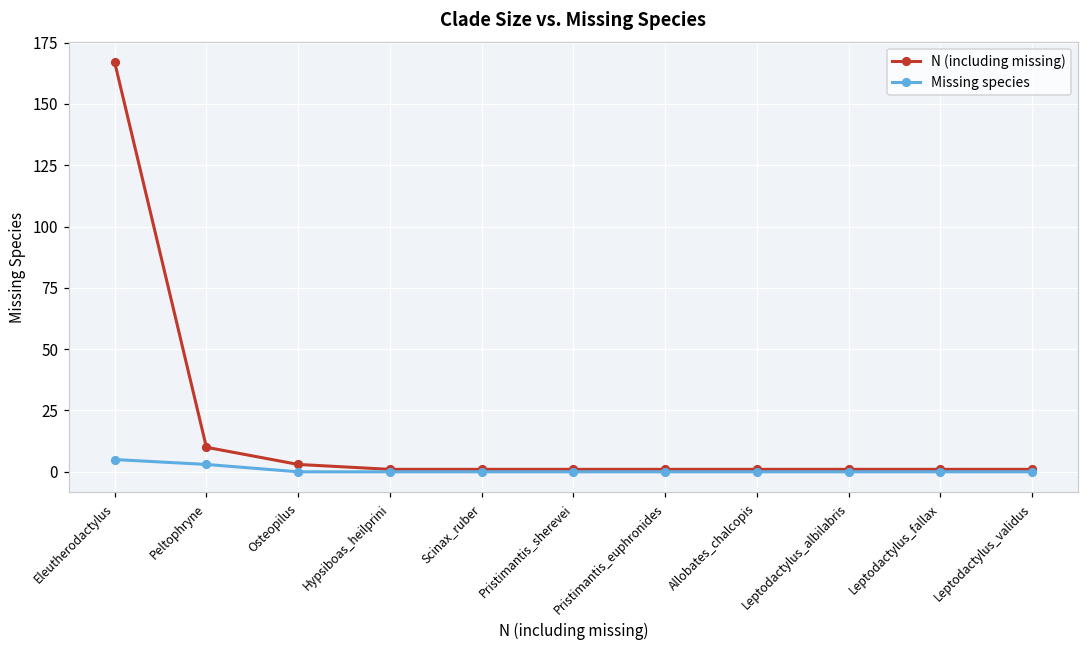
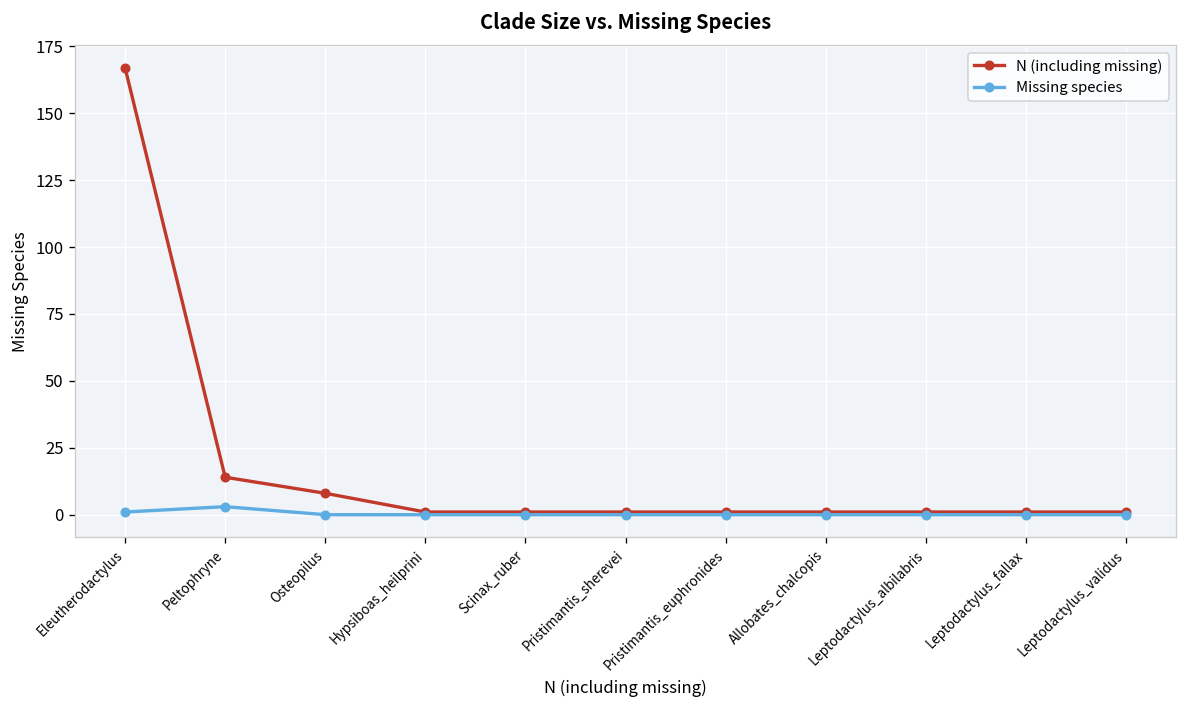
  {
    "N (including missing)": {
      "Eleutherodactylus": 167,
-     "Peltophryne": 10,
-     "Osteopilus": 3
+     "Peltophryne": 14,
+     "Osteopilus": 8
    },
    "Missing species": {
-     "Eleutherodactylus": 5,
+     "Eleutherodactylus": 1,
      "Peltophryne": 3,
      "Osteopilus": 0
    }
  }
